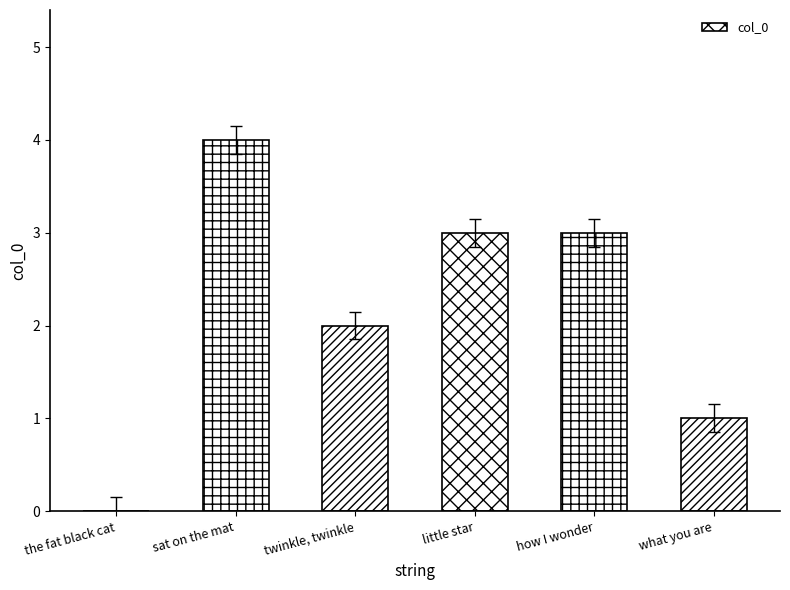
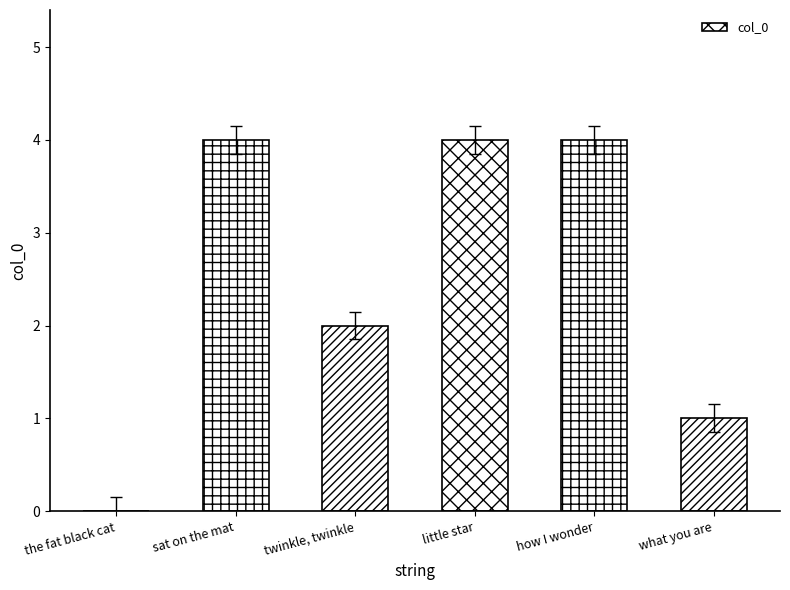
  {
    "col_0": {
      "the fat black cat": 0,
      "sat on the mat": 4,
      "twinkle, twinkle": 2,
-     "little star": 3,
-     "how I wonder": 3,
+     "little star": 4,
+     "how I wonder": 4,
      "what you are": 1
    }
  }
